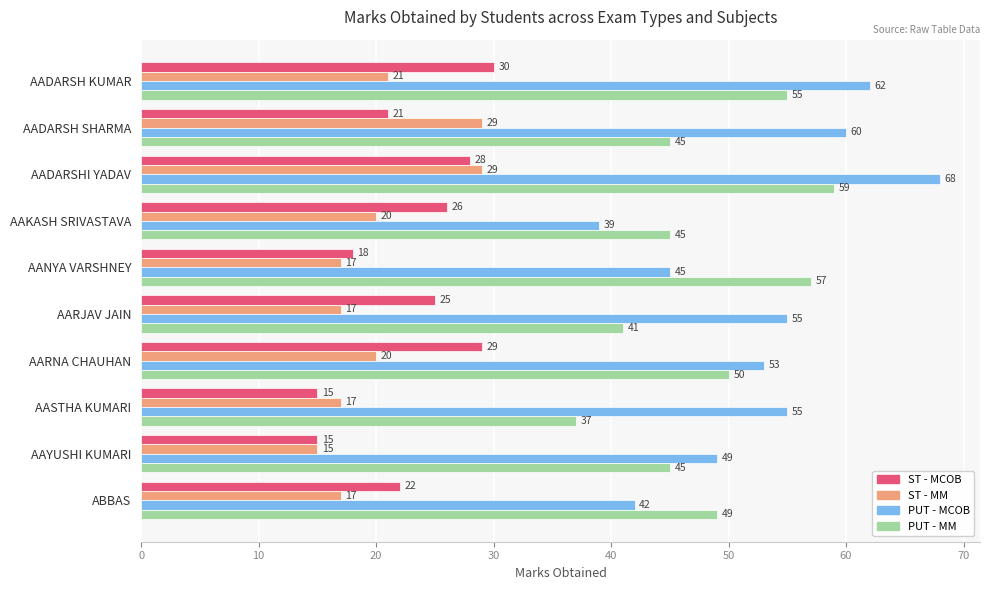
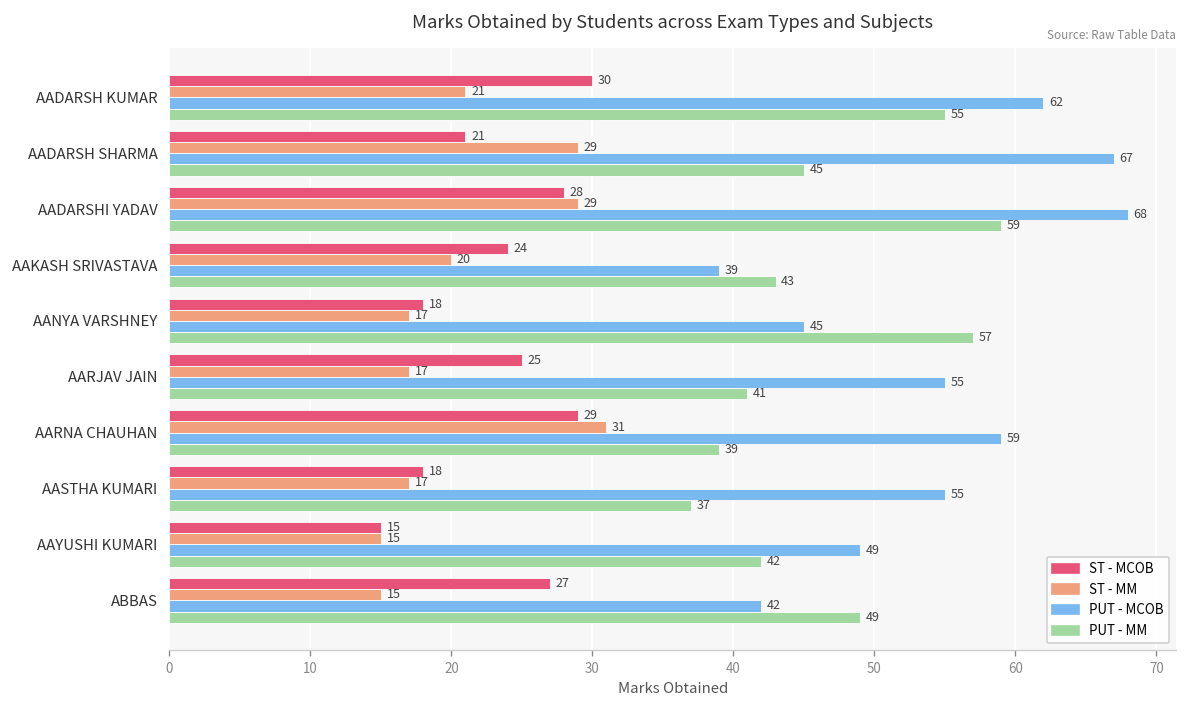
  {
    "ST - MCOB": {
      "AADARSH KUMAR": 30,
      "AADARSH SHARMA": 21,
      "AADARSHI YADAV": 28,
-     "AAKASH SRIVASTAVA": 26,
+     "AAKASH SRIVASTAVA": 24,
      "AANYA VARSHNEY": 18,
      "AARJAV JAIN": 25,
      "AARNA CHAUHAN": 29,
-     "AASTHA KUMARI": 15,
+     "AASTHA KUMARI": 18,
      "AAYUSHI KUMARI": 15,
-     "ABBAS": 22
+     "ABBAS": 27
    },
    "ST - MM": {
      "AADARSH KUMAR": 21,
      "AADARSH SHARMA": 29,
      "AADARSHI YADAV": 29,
      "AAKASH SRIVASTAVA": 20,
      "AANYA VARSHNEY": 17,
      "AARJAV JAIN": 17,
-     "AARNA CHAUHAN": 20,
+     "AARNA CHAUHAN": 31,
      "AASTHA KUMARI": 17,
      "AAYUSHI KUMARI": 15,
-     "ABBAS": 17
+     "ABBAS": 15
    },
    "PUT - MCOB": {
      "AADARSH KUMAR": 62,
-     "AADARSH SHARMA": 60,
+     "AADARSH SHARMA": 67,
      "AADARSHI YADAV": 68,
      "AAKASH SRIVASTAVA": 39,
      "AANYA VARSHNEY": 45,
      "AARJAV JAIN": 55,
-     "AARNA CHAUHAN": 53,
+     "AARNA CHAUHAN": 59,
      "AASTHA KUMARI": 55,
      "AAYUSHI KUMARI": 49,
      "ABBAS": 42
    },
    "PUT - MM": {
      "AADARSH KUMAR": 55,
      "AADARSH SHARMA": 45,
      "AADARSHI YADAV": 59,
-     "AAKASH SRIVASTAVA": 45,
+     "AAKASH SRIVASTAVA": 43,
      "AANYA VARSHNEY": 57,
      "AARJAV JAIN": 41,
-     "AARNA CHAUHAN": 50,
+     "AARNA CHAUHAN": 39,
      "AASTHA KUMARI": 37,
-     "AAYUSHI KUMARI": 45,
+     "AAYUSHI KUMARI": 42,
      "ABBAS": 49
    }
  }
